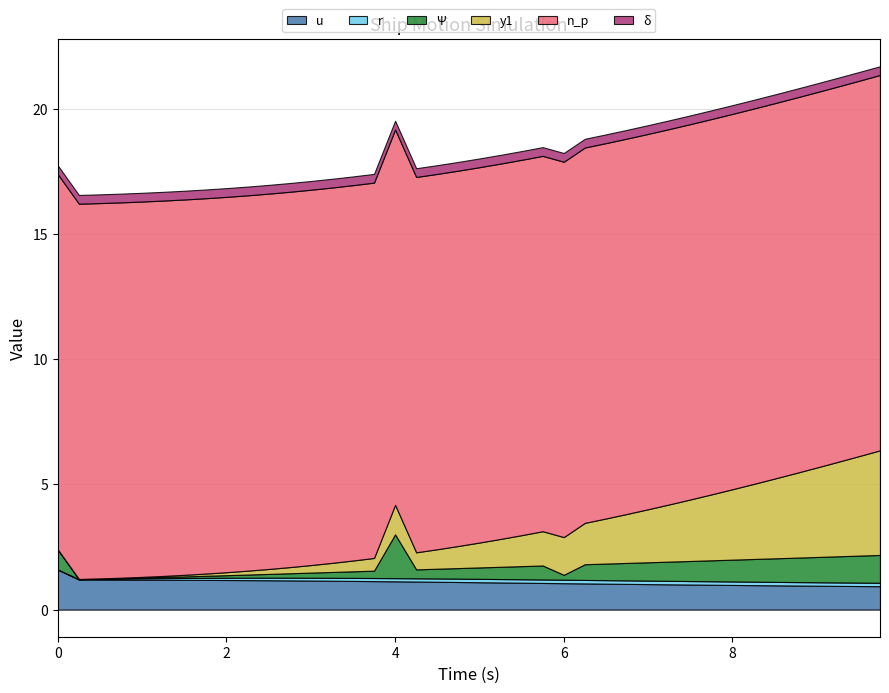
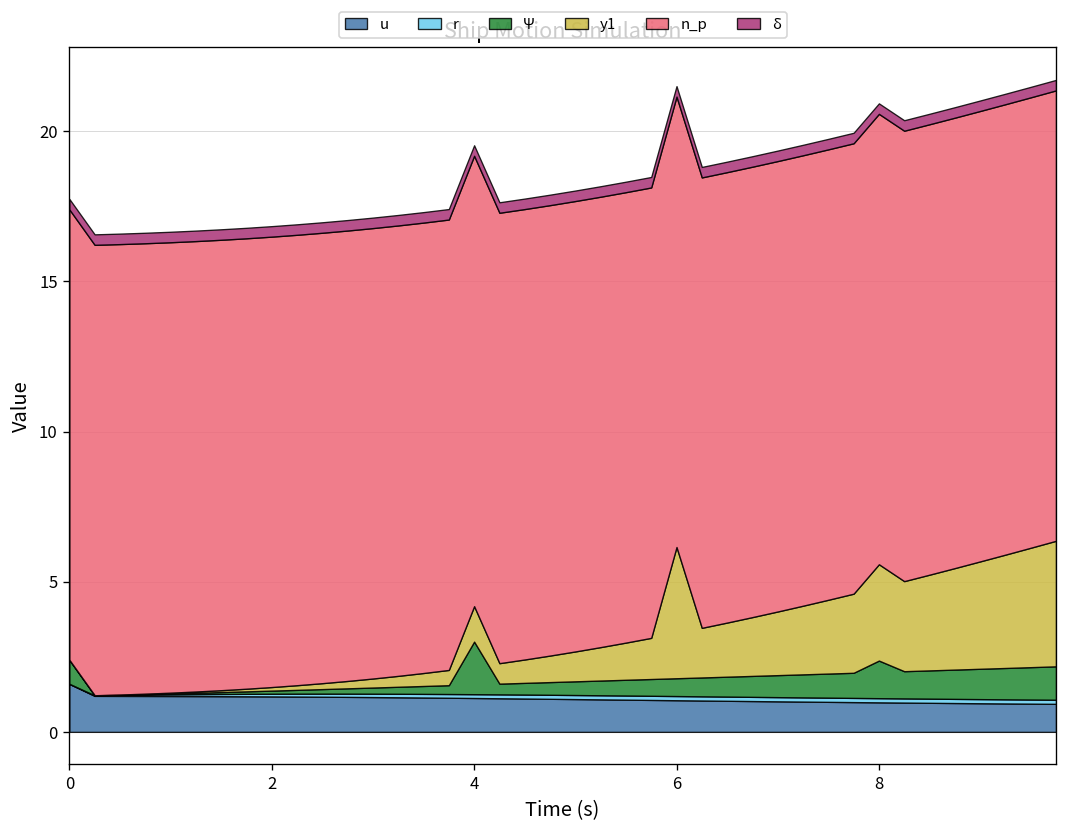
  {
    "u": {
      "4": 1.1,
      "6": 1.1,
      "8": 1.0
    },
    "r": {
      "4": 0.1,
      "6": 0.1,
      "8": 0.1
    },
    "Ψ": {
      "2": 0.1,
      "4": 1.8,
-     "6": 0.2,
-     "8": 0.9
+     "6": 0.6,
+     "8": 1.3
    },
    "y1": {
      "2": 0.1,
      "4": 1.2,
-     "6": 1.5,
-     "8": 2.8
+     "6": 4.4,
+     "8": 3.2
    },
    "n_p": {
      "0": 15.0,
      "2": 15.0,
      "4": 15.0,
      "6": 15.0,
      "8": 15.0
    },
    "δ": {
      "0": 0.3,
      "2": 0.3,
      "4": 0.3,
      "6": 0.3,
      "8": 0.3
    }
  }
